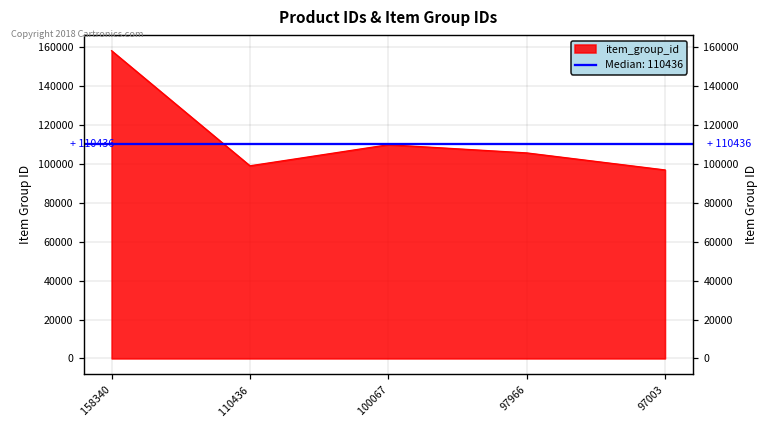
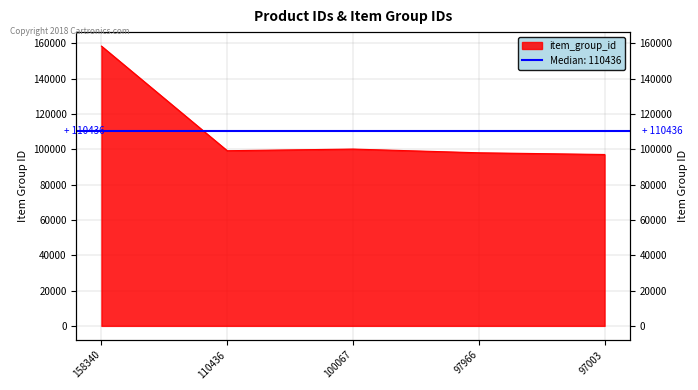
  {
    "158340": 158000,
    "110436": 99000,
-   "100067": 110000,
-   "97966": 106000,
+   "100067": 100000,
+   "97966": 98000,
    "97003": 97000
  }
